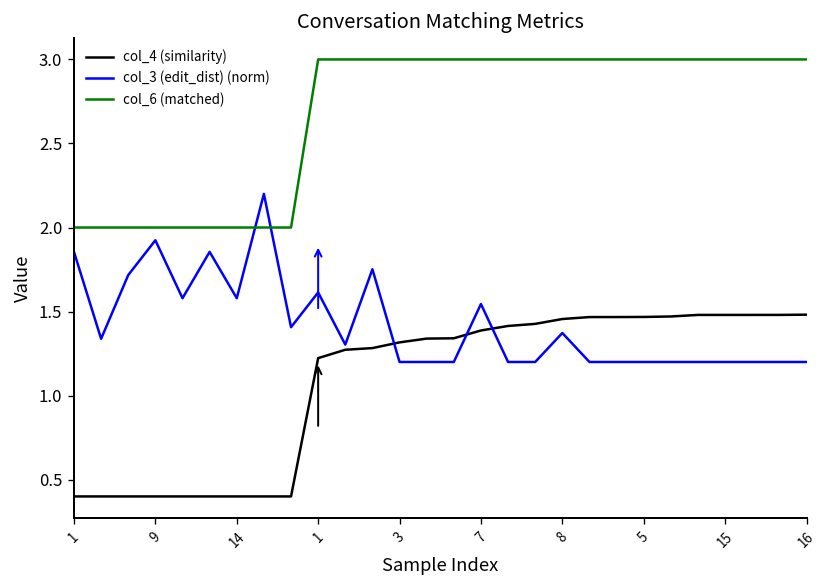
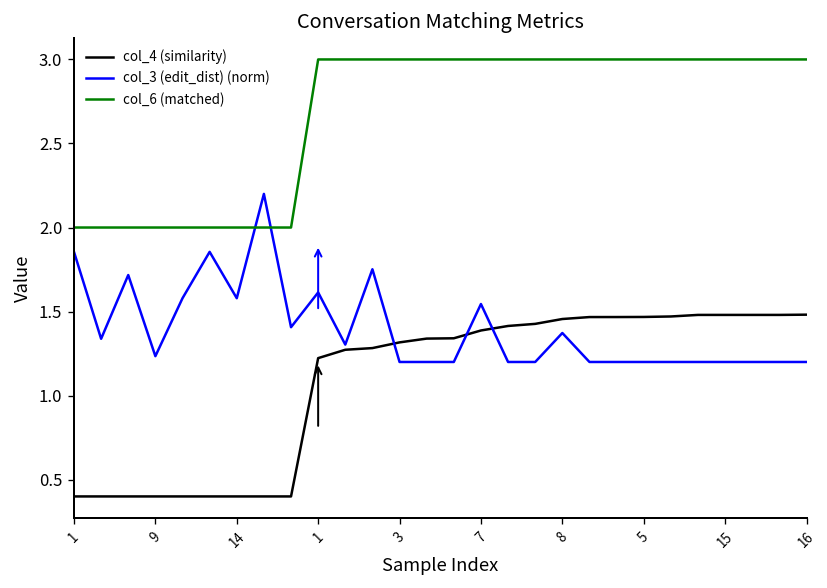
  {
    "col_4 (similarity)": {
      "9": 0.40,
      "3": 1.32,
      "15": 1.48
    },
    "col_3 (edit_dist) (norm)": {
-     "9": 1.92,
+     "9": 1.23,
      "3": 1.20,
      "15": 1.20
    },
    "col_6 (matched)": {
      "9": 2.00,
      "3": 3.00,
      "15": 3.00
    }
  }
